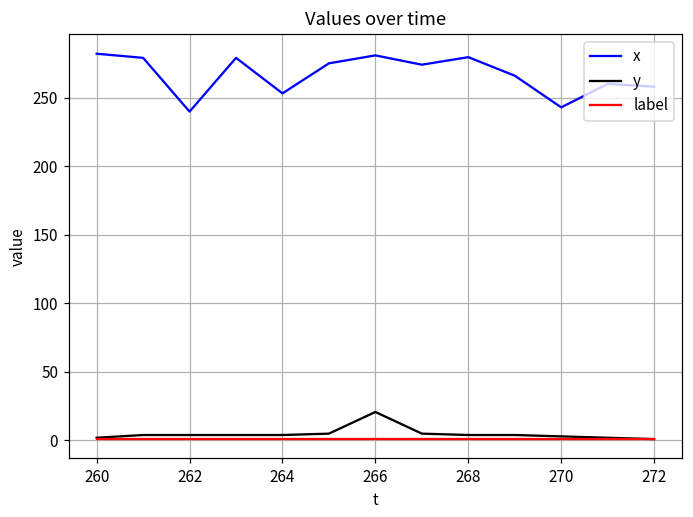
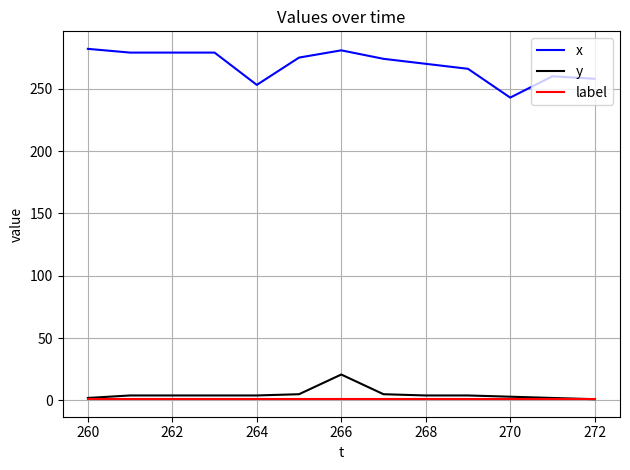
  {
    "x": {
      "260": 282,
-     "262": 240,
+     "262": 279,
      "264": 253,
      "266": 281,
-     "268": 280,
+     "268": 270,
      "270": 243
    },
    "y": {
      "262": 4,
      "264": 4,
      "266": 21,
      "268": 4
    },
    "label": {
      "262": 1,
      "264": 1,
      "266": 1,
      "268": 1
    }
  }
